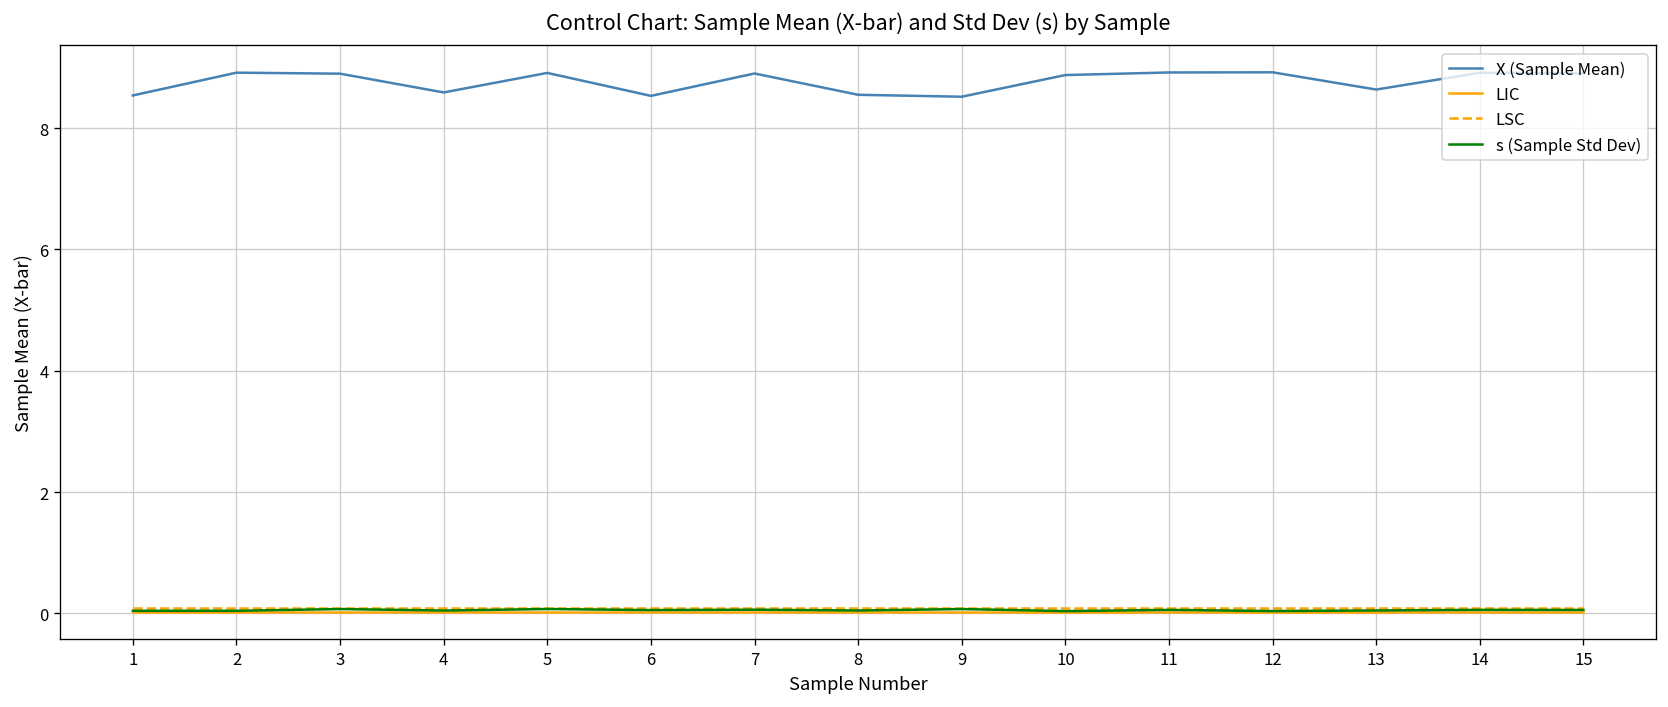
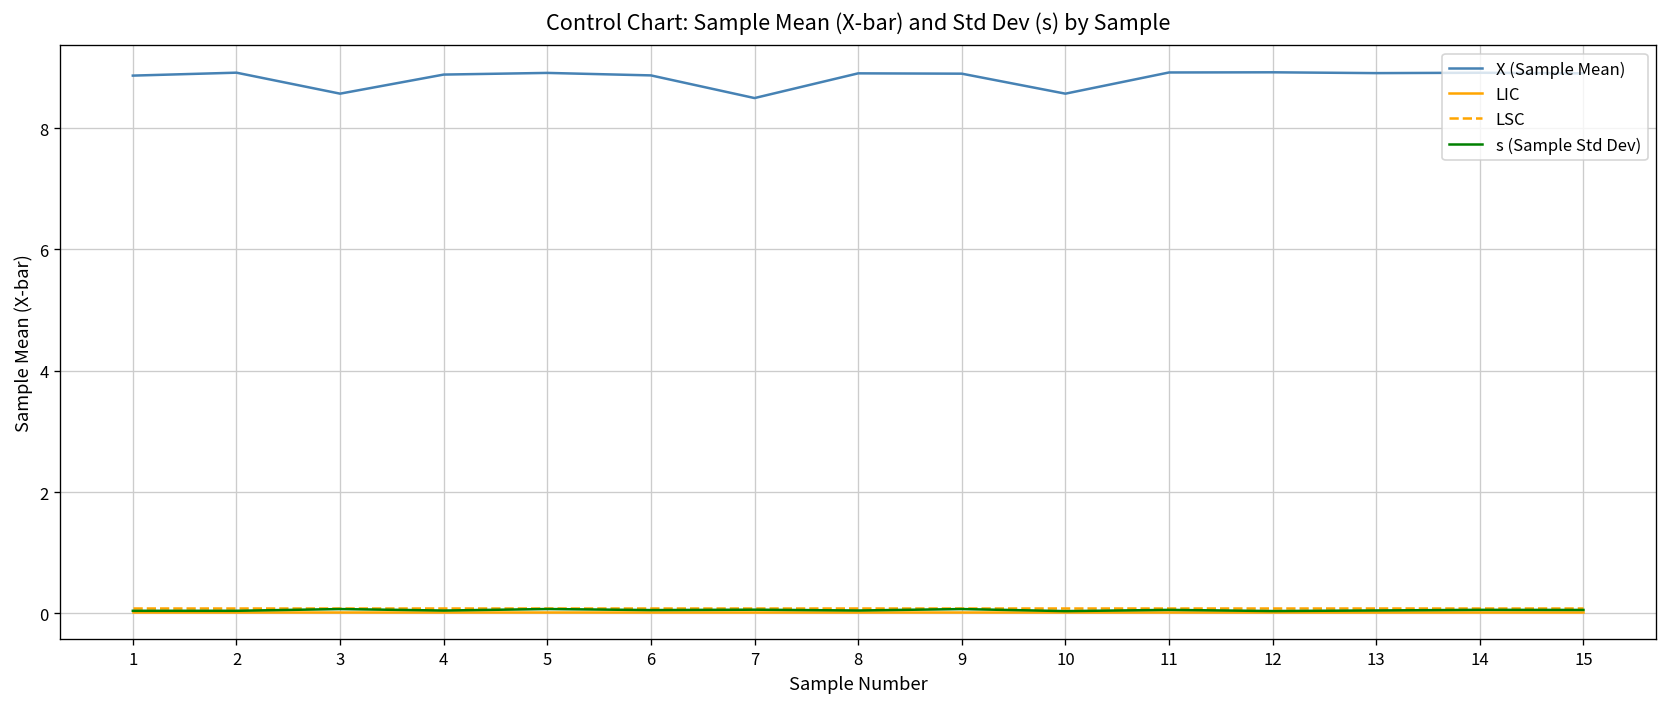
  {
    "X (Sample Mean)": {
-     "1": 8.5,
+     "1": 8.9,
      "2": 8.9,
-     "3": 8.9,
-     "4": 8.6,
+     "3": 8.6,
+     "4": 8.9,
      "5": 8.9,
-     "6": 8.5,
-     "7": 8.9,
-     "8": 8.5,
-     "9": 8.5,
-     "10": 8.9,
+     "6": 8.9,
+     "7": 8.5,
+     "8": 8.9,
+     "9": 8.9,
+     "10": 8.6,
      "11": 8.9,
      "12": 8.9,
-     "13": 8.6
+     "13": 8.9
    }
  }
